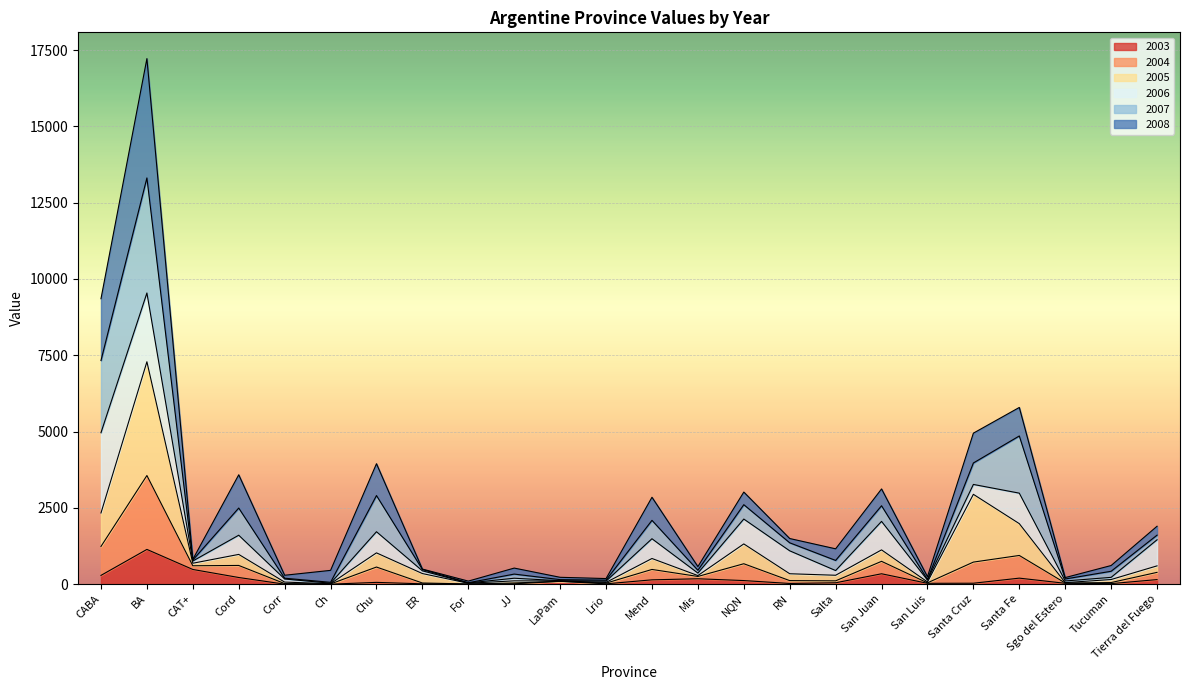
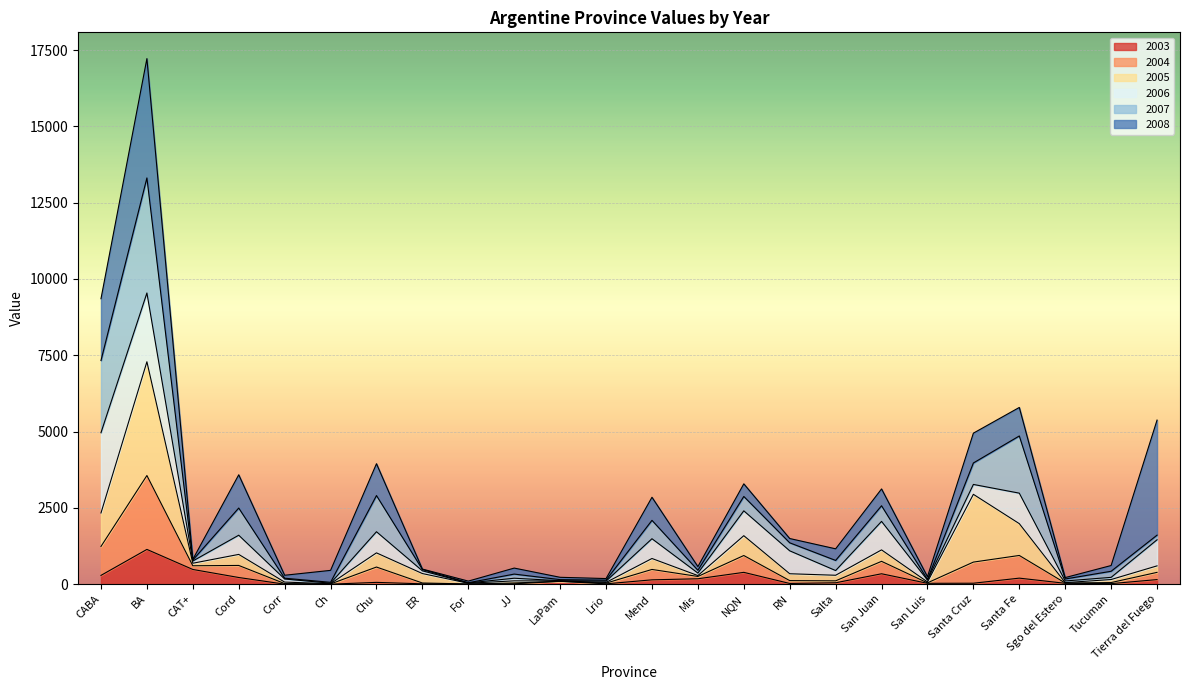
  {
    "2003": {
      "CABA": 300,
      "BA": 1100,
      "CAT+": 500,
      "Cord": 200,
      "Chu": 100,
      "Mend": 100,
-     "NQN": 100,
+     "NQN": 400,
      "RN": 0,
      "San Juan": 300,
      "Santa Cruz": 0,
      "Santa Fe": 200,
      "Tierra del Fuego": 100
    },
    "2004": {
      "CABA": 900,
      "BA": 2400,
      "CAT+": 100,
      "Cord": 400,
      "Chu": 500,
      "Mend": 300,
      "NQN": 600,
      "RN": 100,
      "San Juan": 400,
      "Santa Cruz": 700,
      "Santa Fe": 700,
      "Tierra del Fuego": 200
    },
    "2005": {
      "CABA": 1100,
      "BA": 3700,
      "Cord": 400,
      "Chu": 500,
      "ER": 300,
      "Mend": 400,
      "NQN": 600,
      "RN": 200,
      "Salta": 200,
      "San Juan": 400,
      "Santa Cruz": 2200,
      "Santa Fe": 1000,
      "Tierra del Fuego": 200
    },
    "2006": {
      "CABA": 2600,
      "BA": 2300,
      "Cord": 600,
      "Chu": 700,
      "JJ": 100,
      "Mend": 600,
      "NQN": 800,
      "RN": 800,
      "Salta": 200,
      "San Juan": 900,
      "Santa Cruz": 300,
      "Santa Fe": 1000,
      "Tierra del Fuego": 900
    },
    "2007": {
      "CABA": 2400,
      "BA": 3800,
      "Cord": 900,
      "Chu": 1200,
      "JJ": 100,
      "Mend": 600,
      "Mis": 100,
      "NQN": 500,
      "RN": 300,
      "Salta": 300,
      "San Juan": 500,
      "Santa Cruz": 700,
      "Santa Fe": 1900,
      "Tucuman": 200,
      "Tierra del Fuego": 200
    },
    "2008": {
      "CABA": 2000,
      "BA": 3900,
      "Cord": 1100,
      "Corr": 100,
      "Ch": 400,
      "Chu": 1000,
      "JJ": 200,
      "Mend": 800,
      "Mis": 100,
      "NQN": 400,
      "RN": 100,
      "Salta": 400,
      "San Juan": 600,
      "San Luis": 100,
      "Santa Cruz": 1000,
      "Santa Fe": 900,
      "Tucuman": 200,
-     "Tierra del Fuego": 300
+     "Tierra del Fuego": 3800
    }
  }
